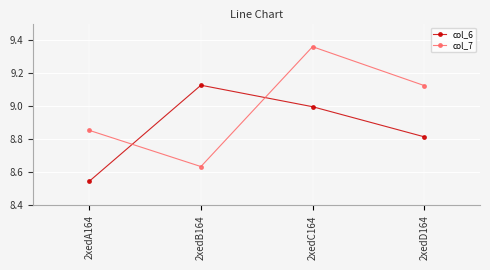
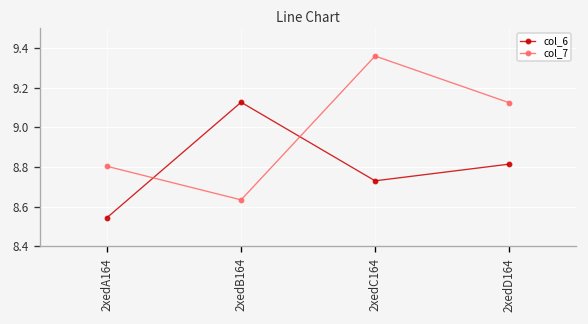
  {
    "col_6": {
      "2xedA164": 8.55,
      "2xedB164": 9.13,
-     "2xedC164": 9.00,
+     "2xedC164": 8.73,
      "2xedD164": 8.82
    },
    "col_7": {
-     "2xedA164": 8.85,
+     "2xedA164": 8.80,
      "2xedB164": 8.64,
      "2xedC164": 9.36,
      "2xedD164": 9.13
    }
  }
